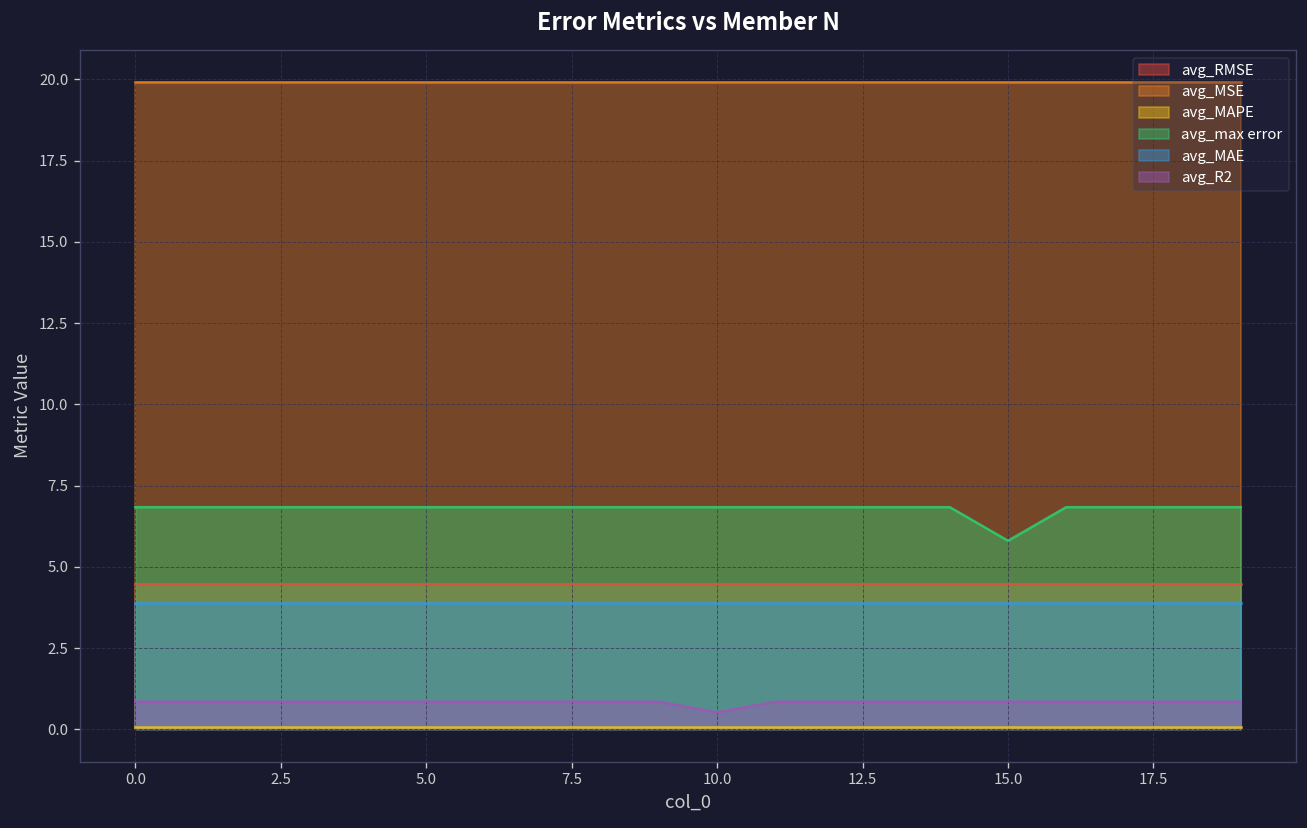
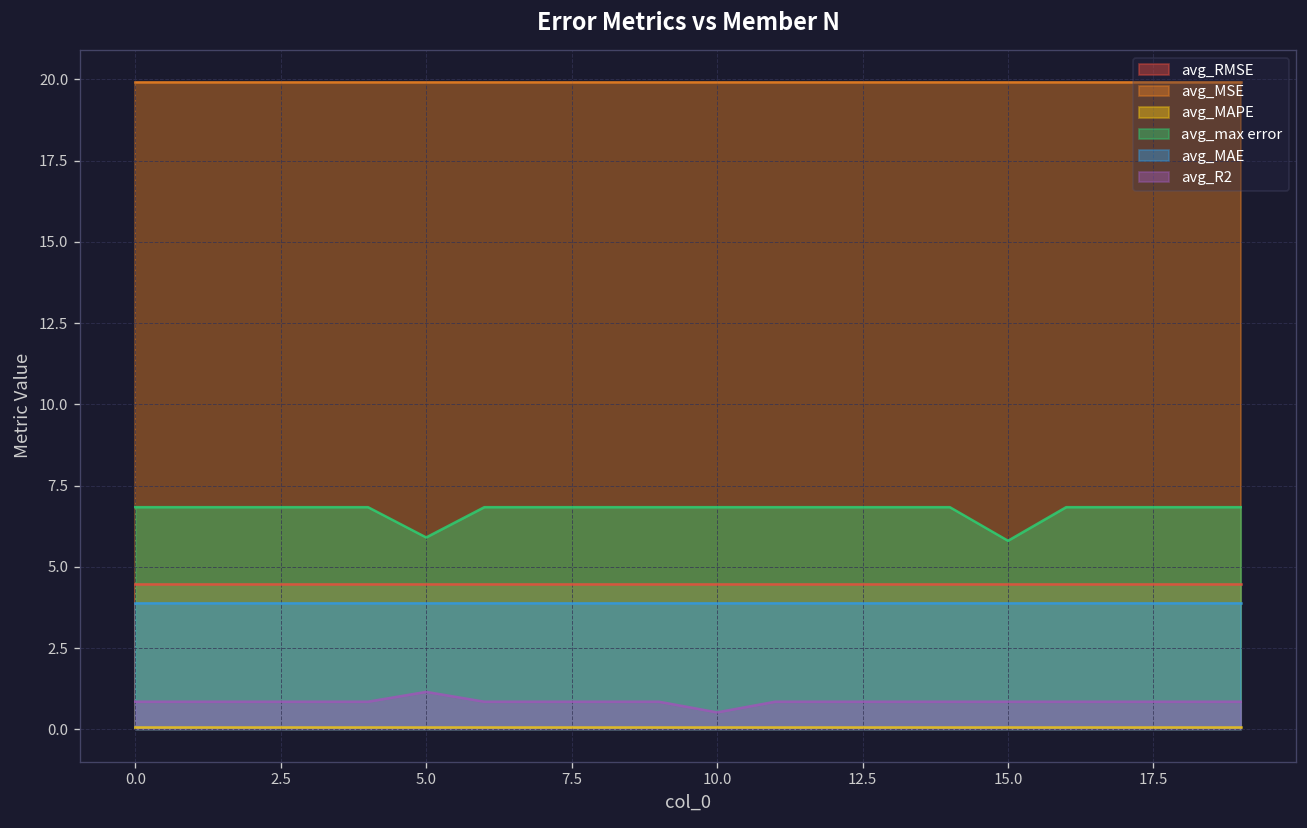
  {
    "avg_max error": {
      "0.0": 6.8,
-     "5.0": 6.8,
+     "5.0": 5.9,
      "10.0": 6.8,
      "15.0": 5.8
    },
    "avg_MAE": {
      "0.0": 3.9,
      "5.0": 3.9,
      "10.0": 3.9,
      "15.0": 3.9
    },
    "avg_R2": {
      "0.0": 0.9,
-     "5.0": 0.9,
+     "5.0": 1.2,
      "10.0": 0.5,
      "15.0": 0.9
    }
  }
